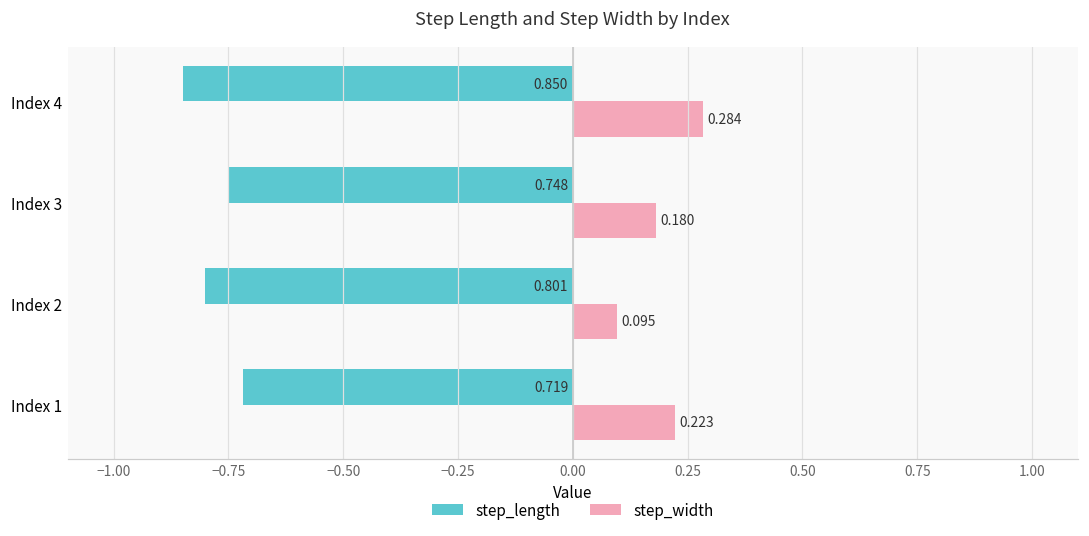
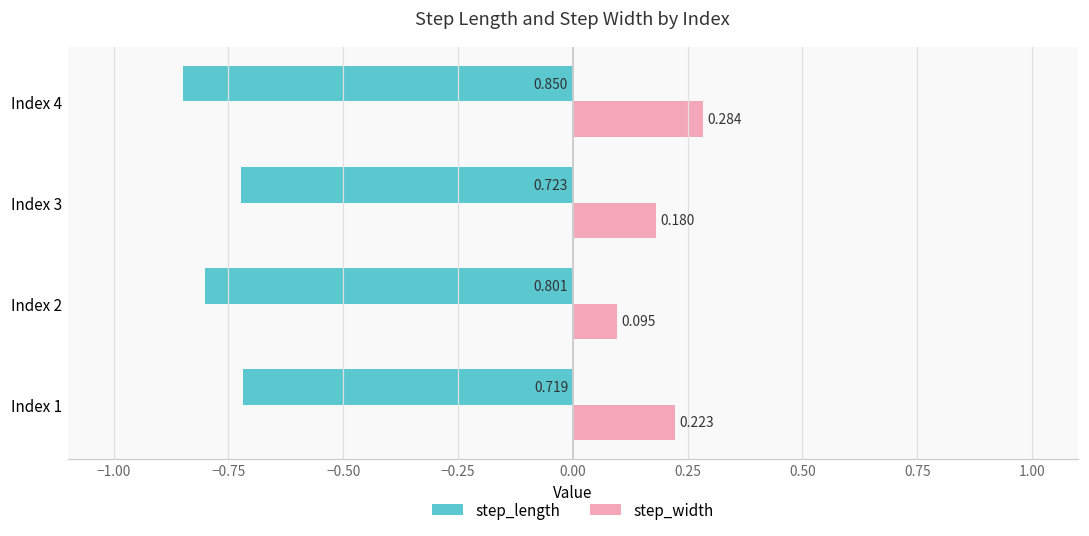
  {
    "step_length": {
-     "Index 3": 0.748
+     "Index 3": 0.723
    },
    "step_width": {
      "Index 4": 0.284,
      "Index 3": 0.180,
      "Index 2": 0.095,
      "Index 1": 0.223
    }
  }
